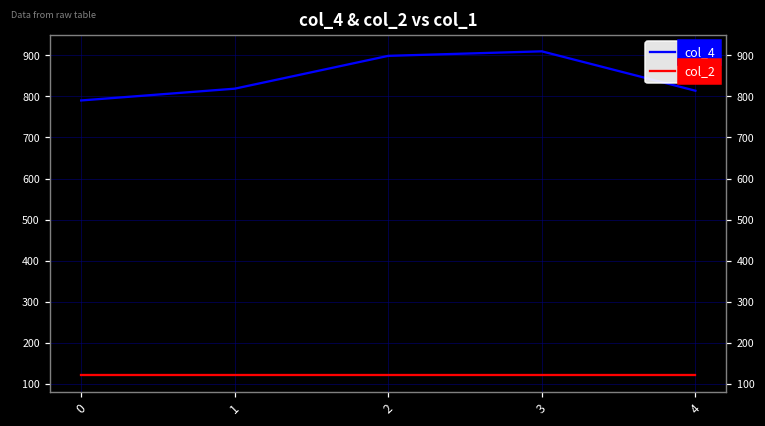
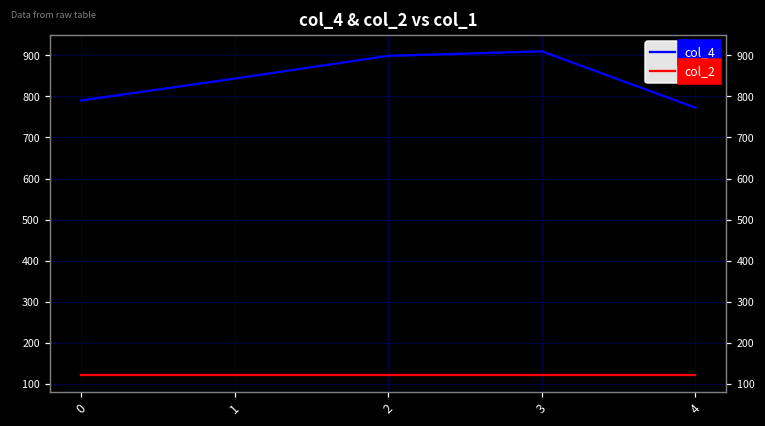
  {
    "col_4": {
      "0": 790,
-     "1": 820,
+     "1": 840,
      "2": 900,
      "3": 910,
-     "4": 810
+     "4": 770
    },
    "col_2": {
      "0": 120,
      "1": 120,
      "2": 120,
      "3": 120,
      "4": 120
    }
  }
